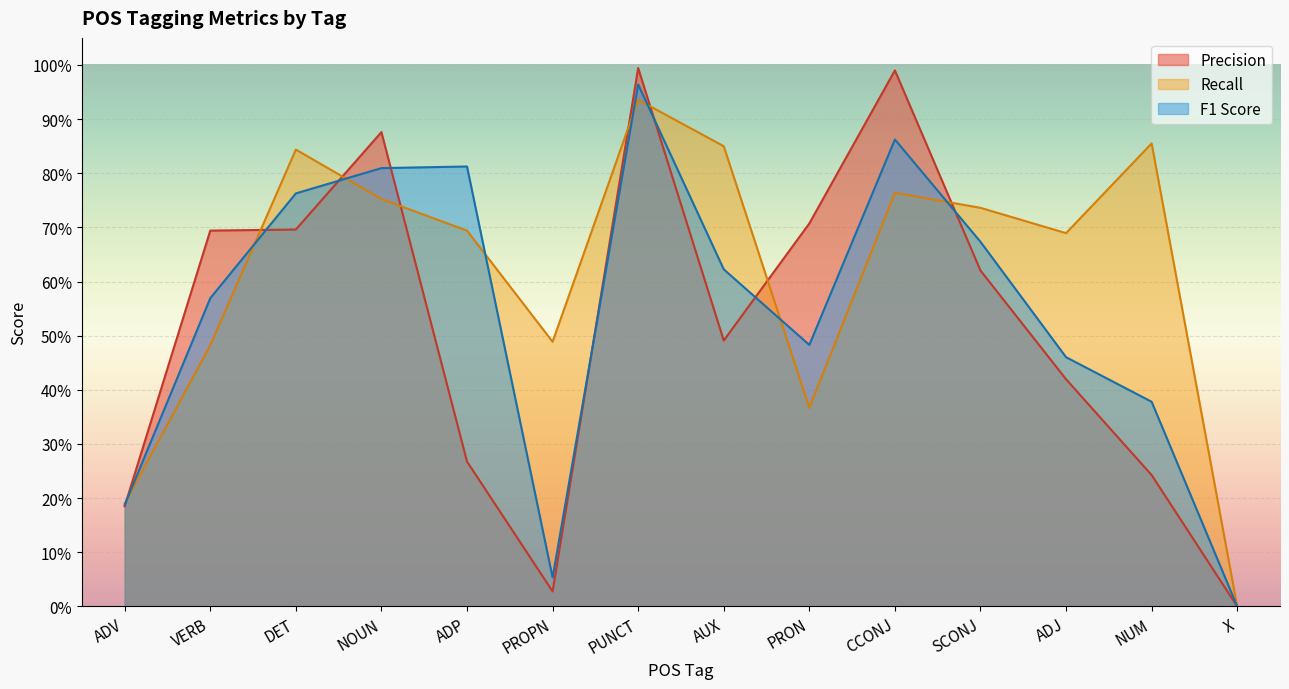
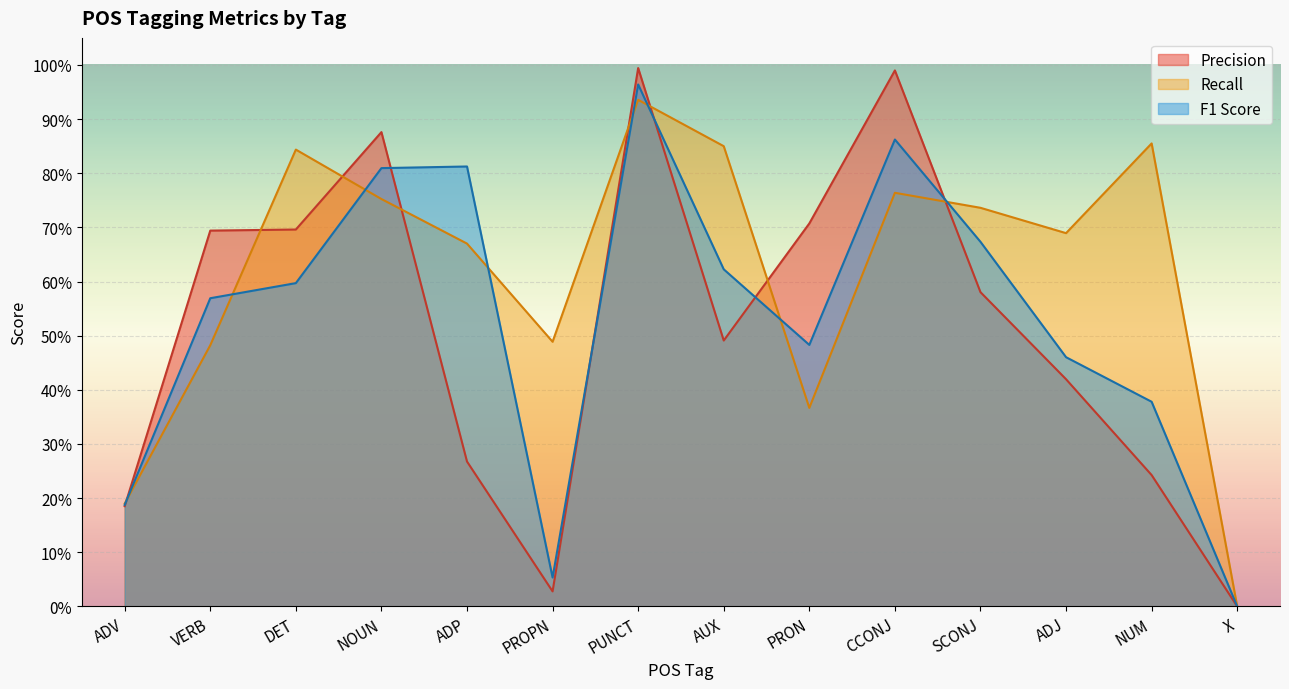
  {
    "Precision": {
      "VERB": "69%",
      "DET": "70%",
      "NOUN": "88%",
      "ADP": "27%",
      "PROPN": "3%",
      "PUNCT": "99%",
      "AUX": "49%",
      "PRON": "71%",
      "CCONJ": "99%",
-     "SCONJ": "62%",
+     "SCONJ": "58%",
      "ADJ": "42%",
      "NUM": "24%"
    },
    "Recall": {
      "VERB": "48%",
      "DET": "84%",
      "NOUN": "75%",
-     "ADP": "69%",
+     "ADP": "67%",
      "PROPN": "49%",
      "PUNCT": "94%",
      "AUX": "85%",
      "PRON": "37%",
      "CCONJ": "76%",
      "SCONJ": "74%",
      "ADJ": "69%",
      "NUM": "86%"
    },
    "F1 Score": {
      "VERB": "57%",
-     "DET": "76%",
+     "DET": "60%",
      "NOUN": "81%",
      "ADP": "81%",
      "PROPN": "5%",
      "PUNCT": "96%",
      "AUX": "62%",
      "PRON": "48%",
      "CCONJ": "86%",
      "SCONJ": "67%",
      "ADJ": "46%",
      "NUM": "38%"
    }
  }
